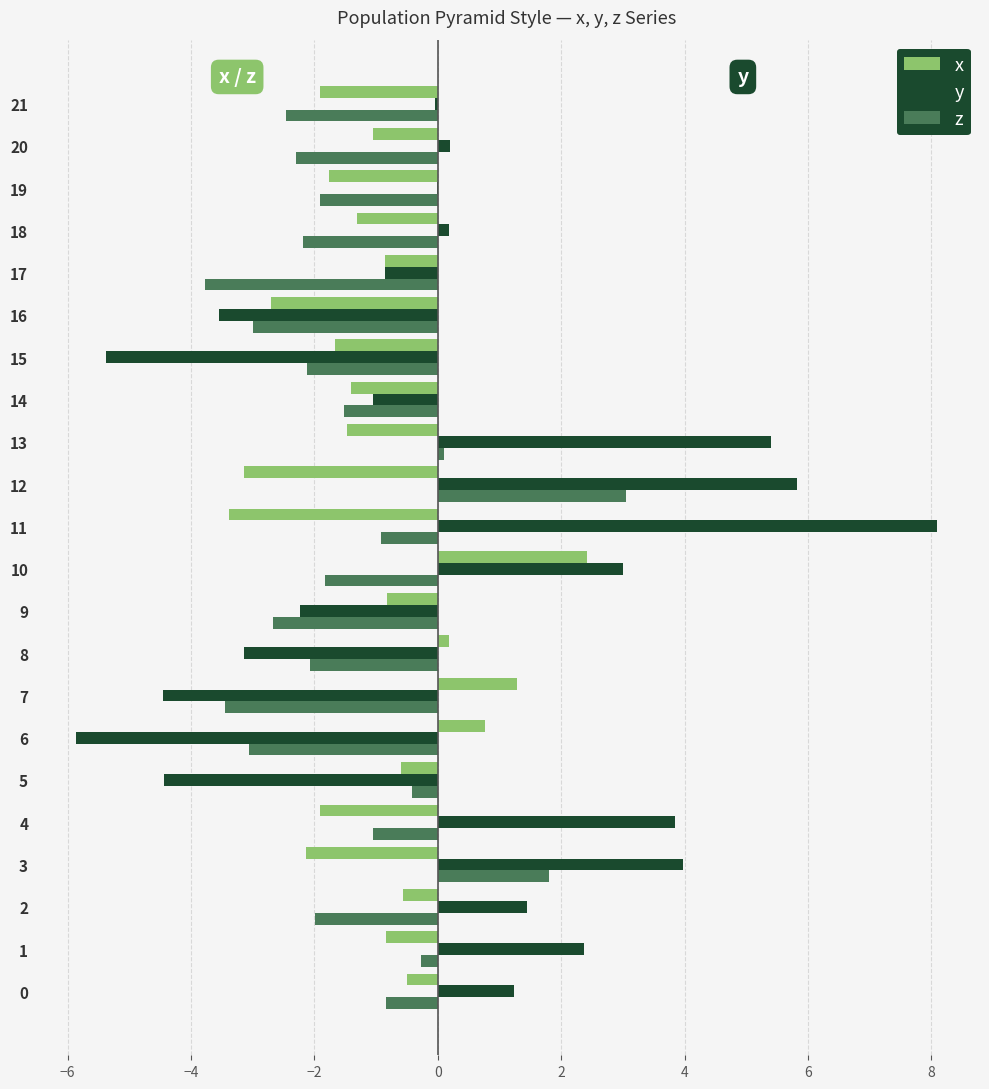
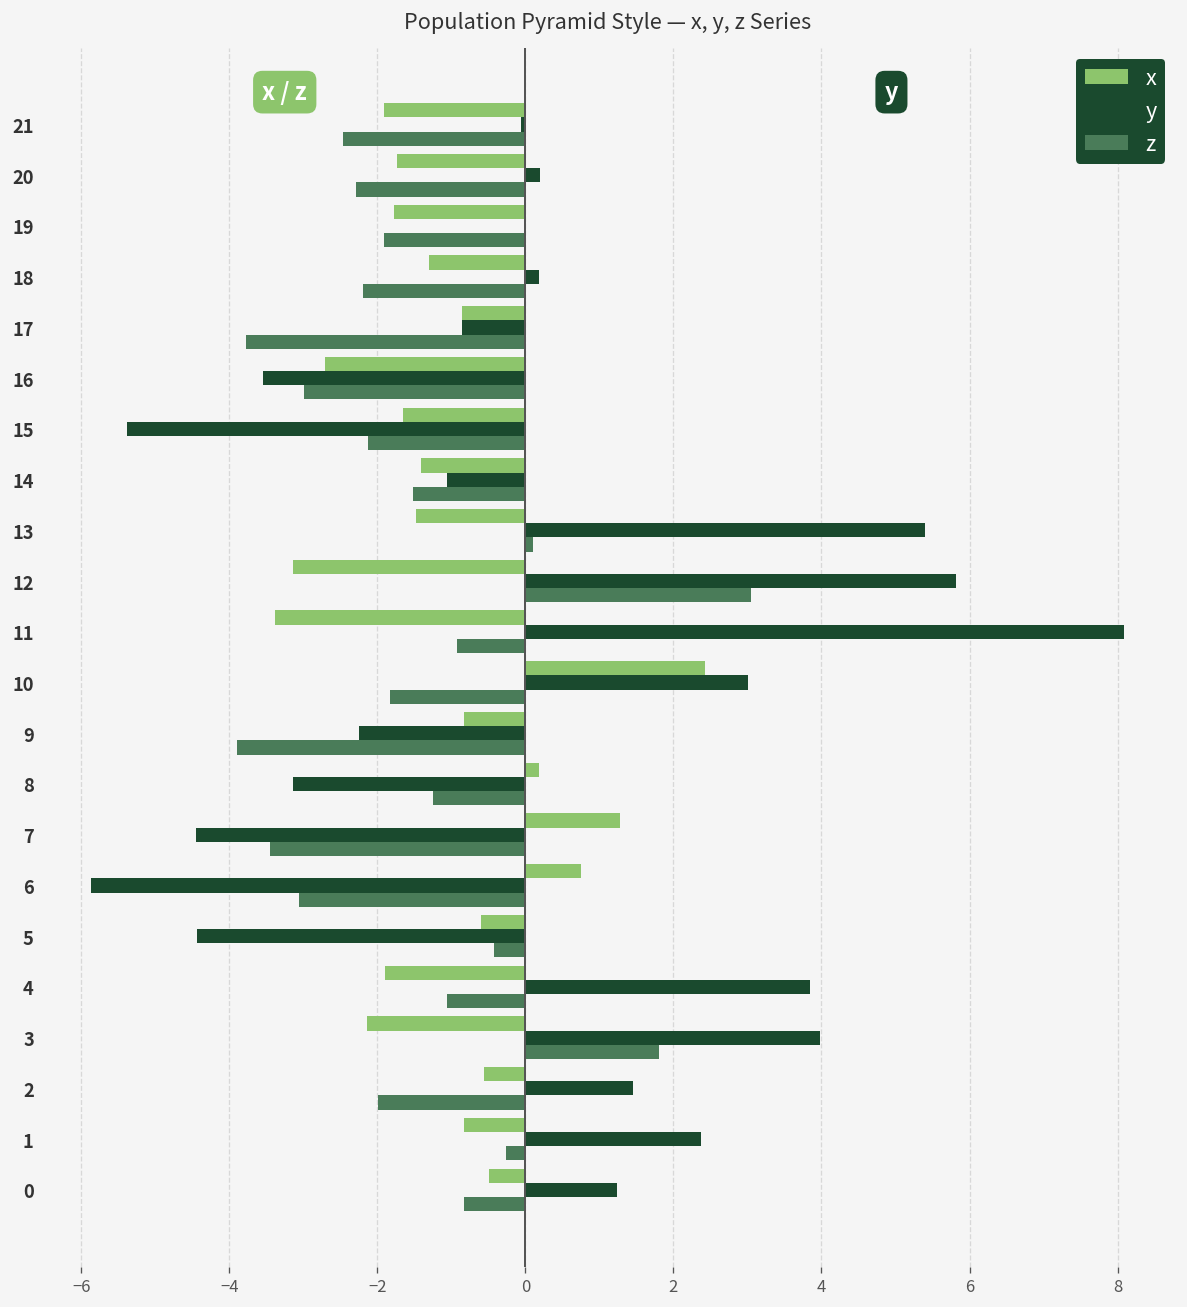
  {
    "x": {
      "21": -1.9,
-     "20": -1.1,
+     "20": -1.7,
      "19": -1.8,
      "18": -1.3,
      "17": -0.9,
      "16": -2.7,
      "15": -1.7,
      "14": -1.4,
      "13": -1.5,
      "12": -3.1,
      "11": -3.4,
      "10": 2.4,
      "9": -0.8,
      "8": 0.2,
      "7": 1.3,
      "6": 0.8,
      "5": -0.6,
      "4": -1.9,
      "3": -2.1,
      "2": -0.6,
      "1": -0.8,
      "0": -0.5
    },
    "y": {
      "21": -0.1,
      "20": 0.2,
      "18": 0.2,
      "17": -0.9,
      "16": -3.5,
      "15": -5.4,
      "14": -1.1,
      "13": 5.4,
      "12": 5.8,
      "11": 8.1,
      "10": 3.0,
      "9": -2.2,
      "8": -3.1,
      "7": -4.5,
      "6": -5.9,
      "5": -4.4,
      "4": 3.8,
      "3": 4.0,
      "2": 1.4,
      "1": 2.4,
      "0": 1.2
    },
    "z": {
      "21": -2.5,
      "20": -2.3,
      "19": -1.9,
      "18": -2.2,
      "17": -3.8,
      "16": -3.0,
      "15": -2.1,
      "14": -1.5,
      "13": 0.1,
      "12": 3.1,
      "11": -0.9,
      "10": -1.8,
-     "9": -2.7,
-     "8": -2.1,
+     "9": -3.9,
+     "8": -1.3,
      "7": -3.5,
      "6": -3.1,
      "5": -0.4,
      "4": -1.1,
      "3": 1.8,
      "2": -2.0,
      "1": -0.3,
      "0": -0.8
    }
  }
